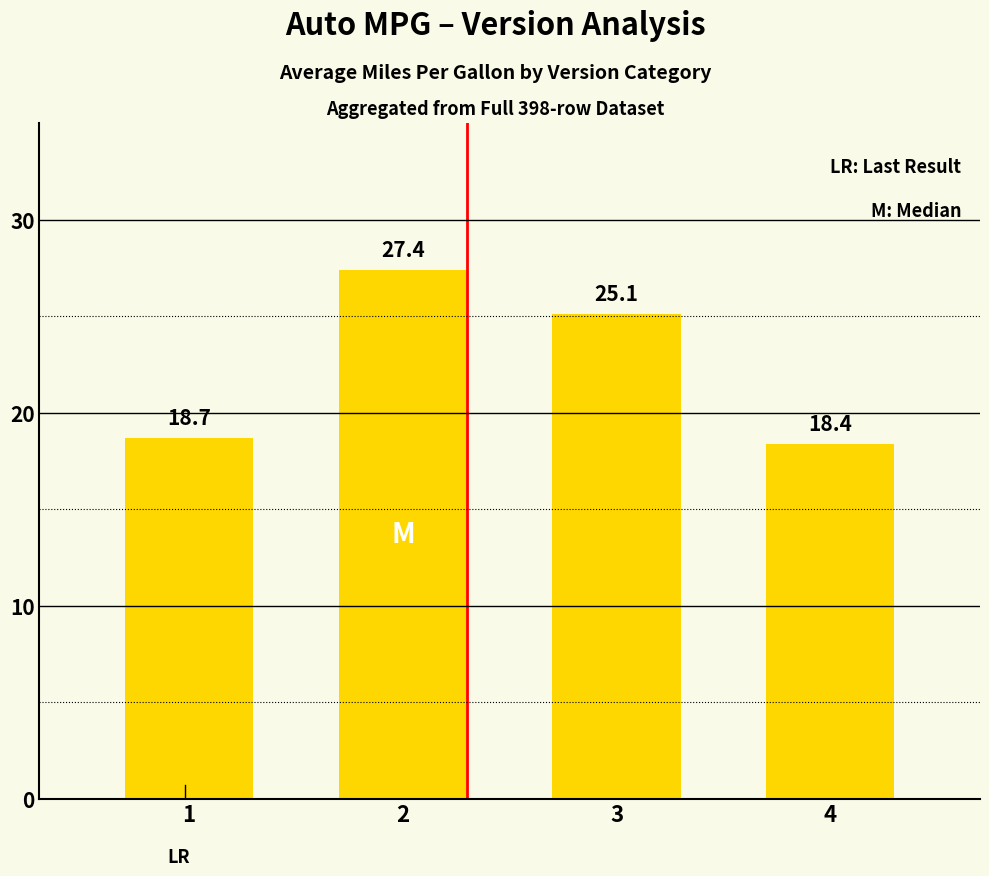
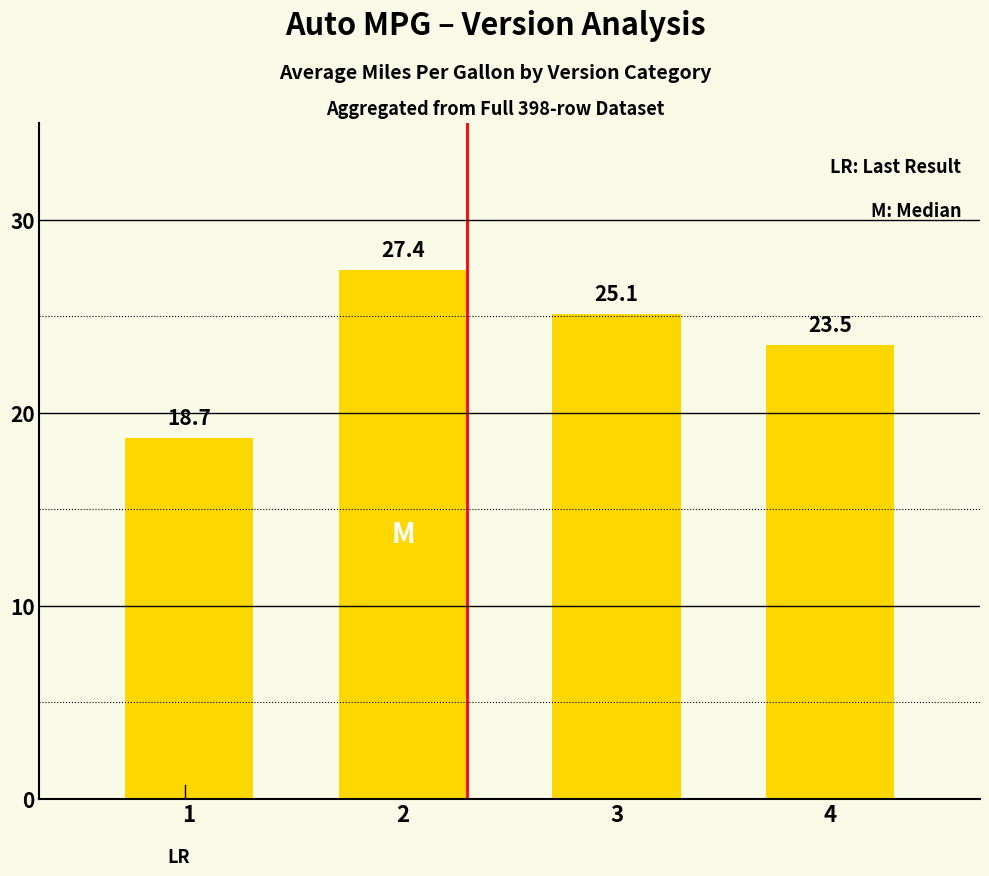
  {
    "1": 18.7,
    "2": 27.4,
    "3": 25.1,
-   "4": 18.4
+   "4": 23.5
  }
